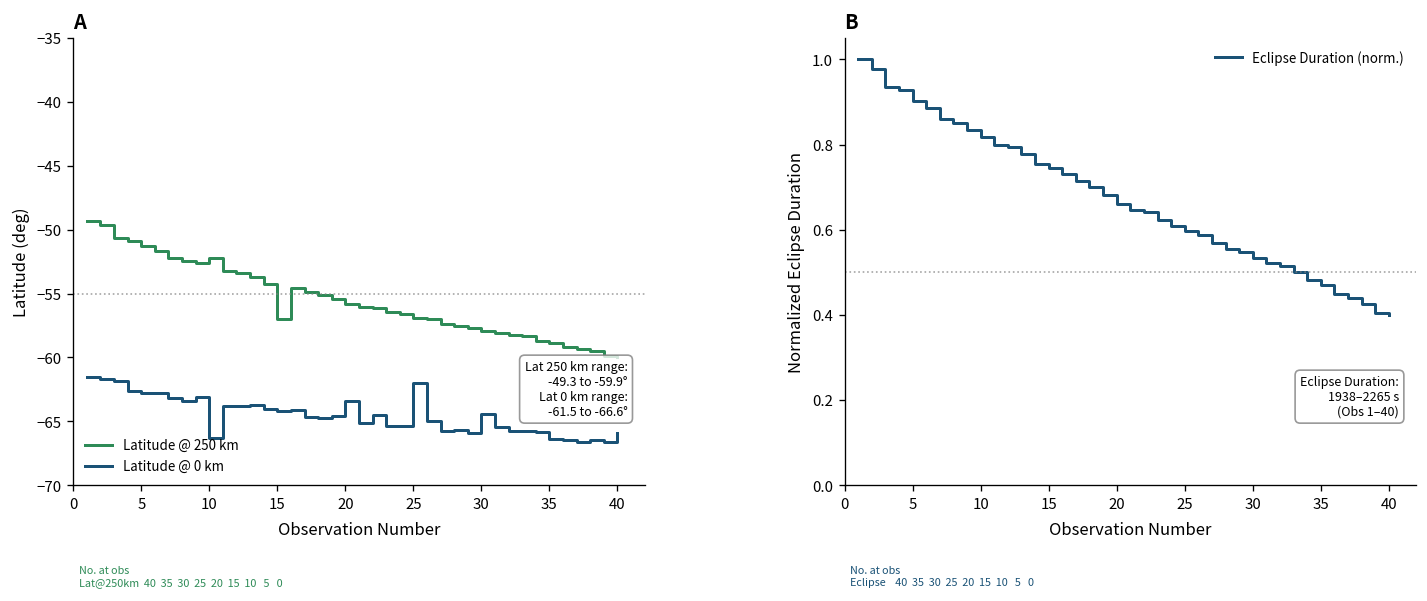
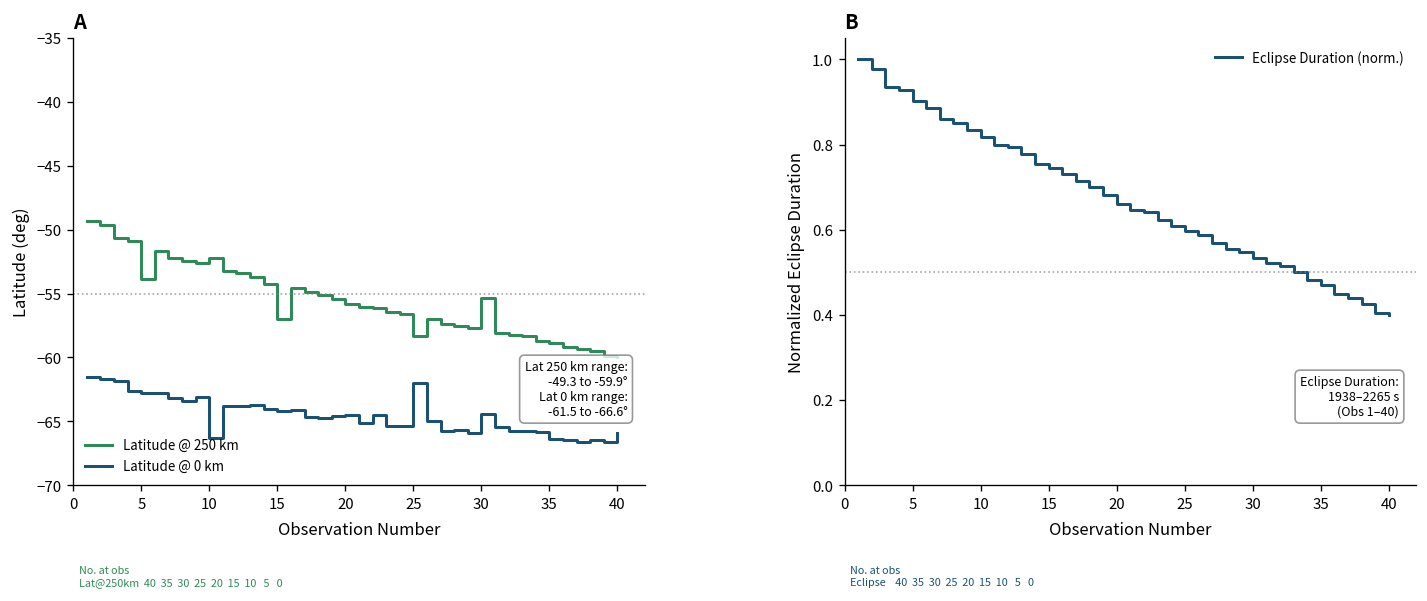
  {
    "A": {
      "Latitude @ 250 km": {
-       "5": -51.3,
+       "5": -53.8,
        "10": -52.2,
        "15": -57.0,
        "20": -55.8,
-       "25": -56.9,
-       "30": -57.9,
+       "25": -58.3,
+       "30": -55.3,
        "35": -58.9
      },
      "Latitude @ 0 km": {
        "5": -62.8,
        "10": -66.3,
        "15": -64.2,
-       "20": -63.4,
+       "20": -64.5,
        "25": -62.0,
        "30": -64.4,
        "35": -66.4,
        "40": -65.9
      }
    },
    "B": {
      "5": 0.90,
      "10": 0.82,
      "15": 0.74,
      "20": 0.66,
      "25": 0.60,
      "30": 0.53,
      "35": 0.47,
      "40": 0.40
    }
  }
